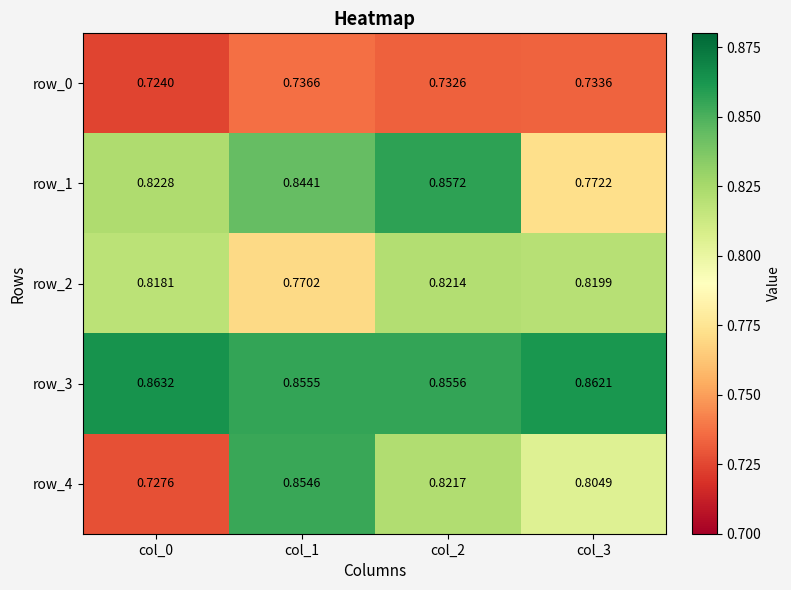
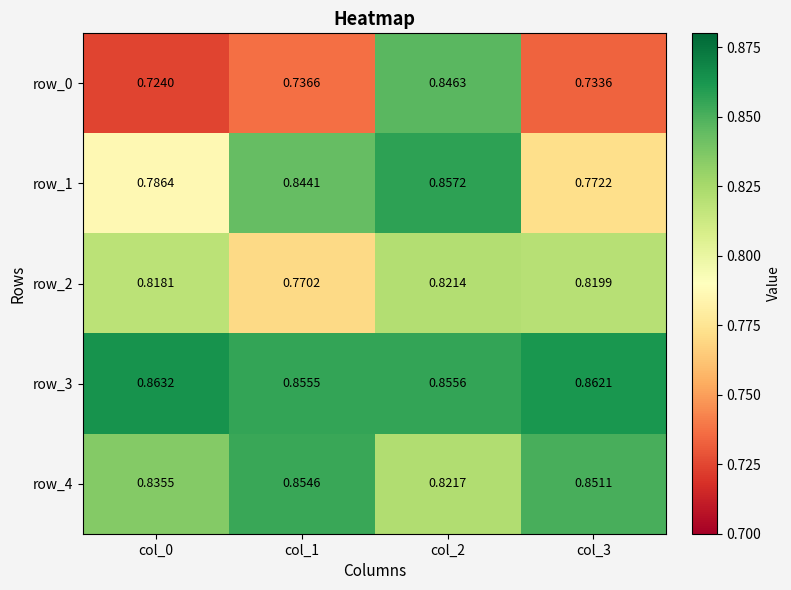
  {
    "row_0": {
      "col_0": 0.7240,
      "col_1": 0.7366,
-     "col_2": 0.7326,
+     "col_2": 0.8463,
      "col_3": 0.7336
    },
    "row_1": {
-     "col_0": 0.8228,
+     "col_0": 0.7864,
      "col_1": 0.8441,
      "col_2": 0.8572,
      "col_3": 0.7722
    },
    "row_2": {
      "col_0": 0.8181,
      "col_1": 0.7702,
      "col_2": 0.8214,
      "col_3": 0.8199
    },
    "row_3": {
      "col_0": 0.8632,
      "col_1": 0.8555,
      "col_2": 0.8556,
      "col_3": 0.8621
    },
    "row_4": {
-     "col_0": 0.7276,
+     "col_0": 0.8355,
      "col_1": 0.8546,
      "col_2": 0.8217,
-     "col_3": 0.8049
+     "col_3": 0.8511
    }
  }
